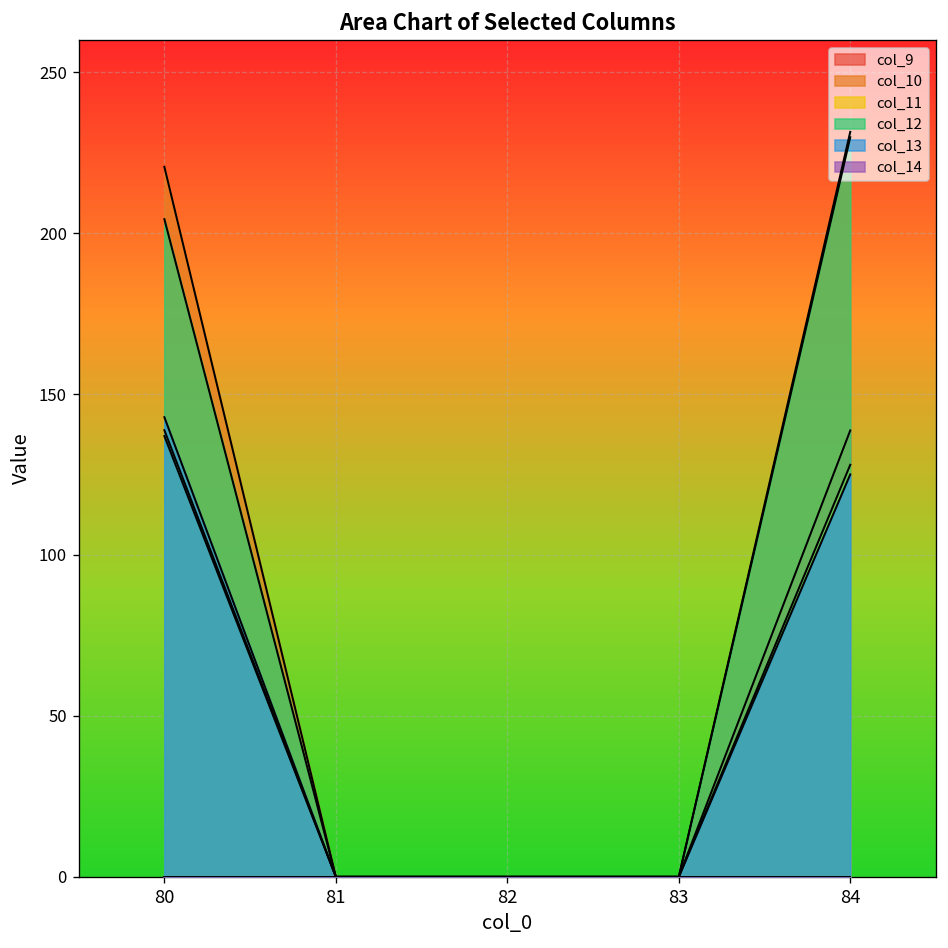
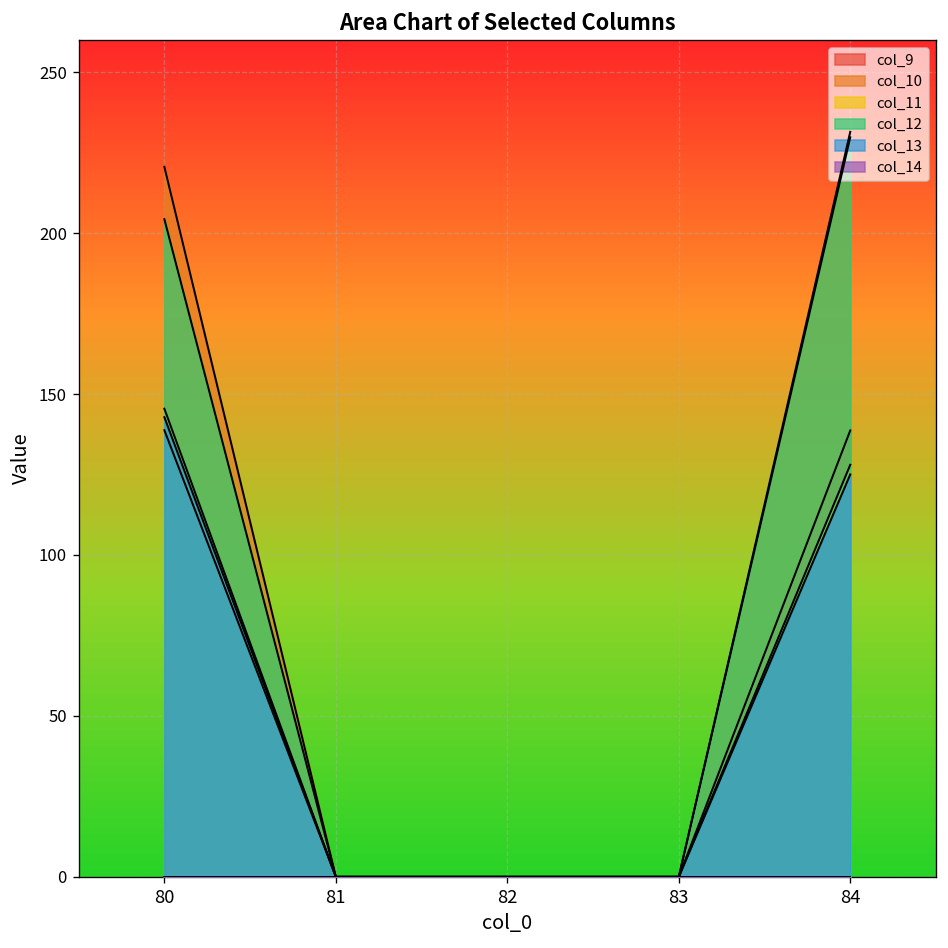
  {
    "col_11": {
-     "80": 137,
+     "80": 145,
      "84": 128
    },
    "col_12": {
      "80": 204
    },
    "col_13": {
      "80": 143,
      "84": 125
    },
    "col_14": {
      "80": 0,
      "84": 0
    }
  }
